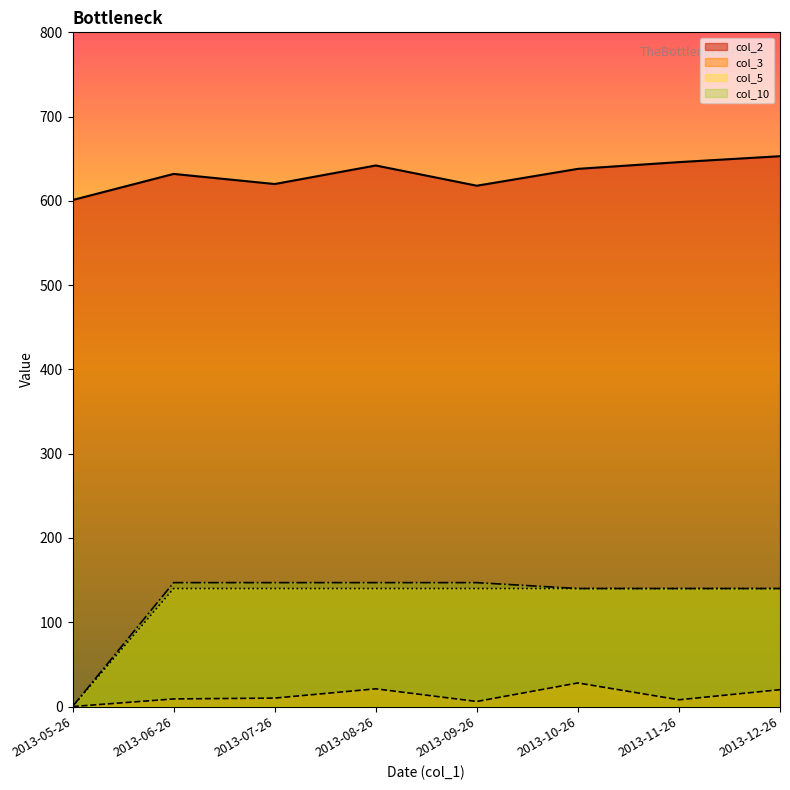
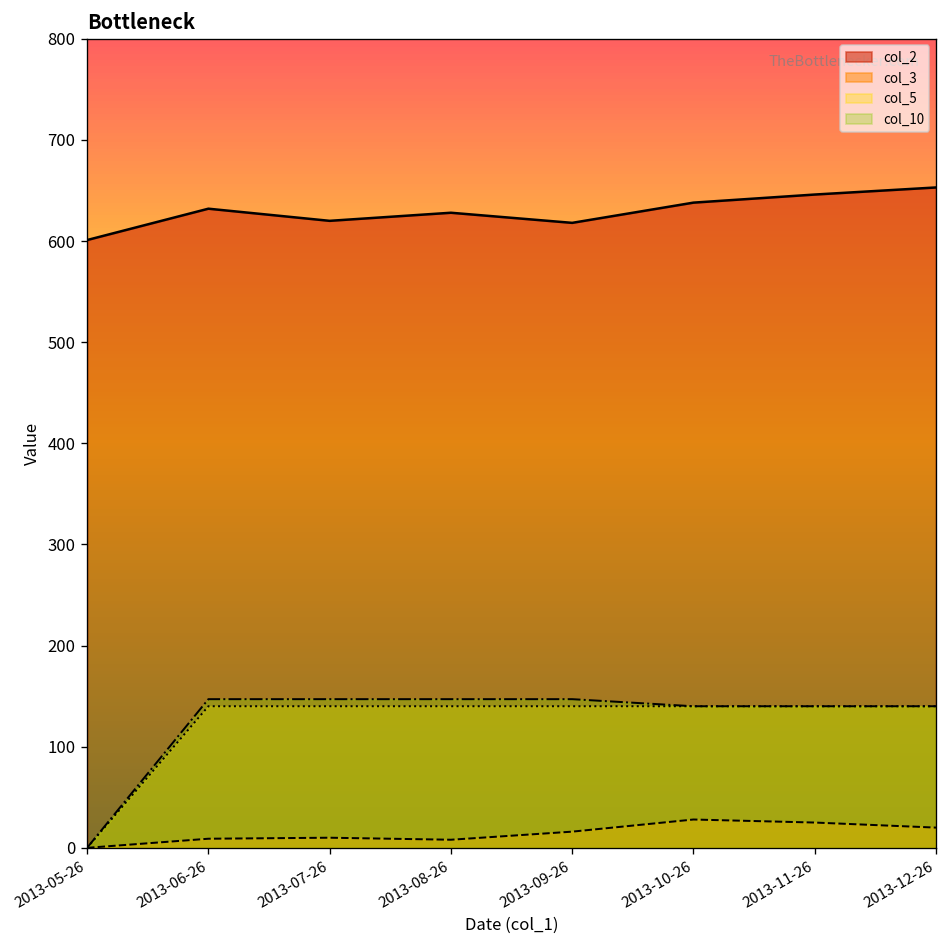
  {
    "col_2": {
      "2013-05-26": 600,
      "2013-06-26": 630,
      "2013-07-26": 620,
-     "2013-08-26": 640,
+     "2013-08-26": 630,
      "2013-09-26": 620,
      "2013-10-26": 640,
      "2013-11-26": 650,
      "2013-12-26": 650
    },
    "col_3": {
      "2013-06-26": 10,
      "2013-07-26": 10,
-     "2013-08-26": 20,
-     "2013-09-26": 10,
+     "2013-08-26": 10,
+     "2013-09-26": 20,
      "2013-10-26": 30,
-     "2013-11-26": 10,
+     "2013-11-26": 30,
      "2013-12-26": 20
    }
  }
